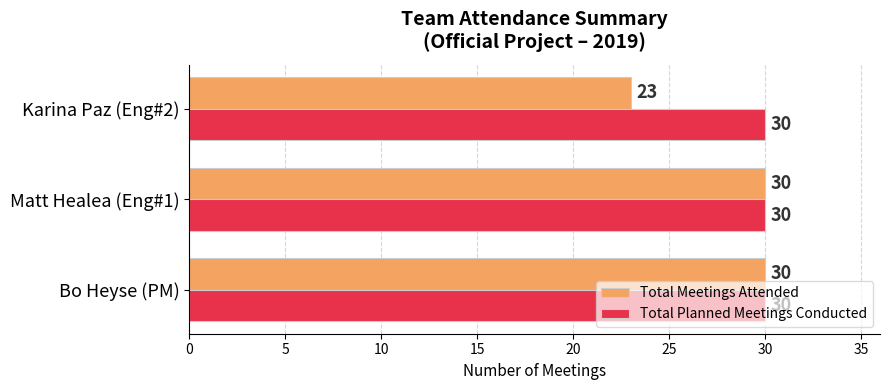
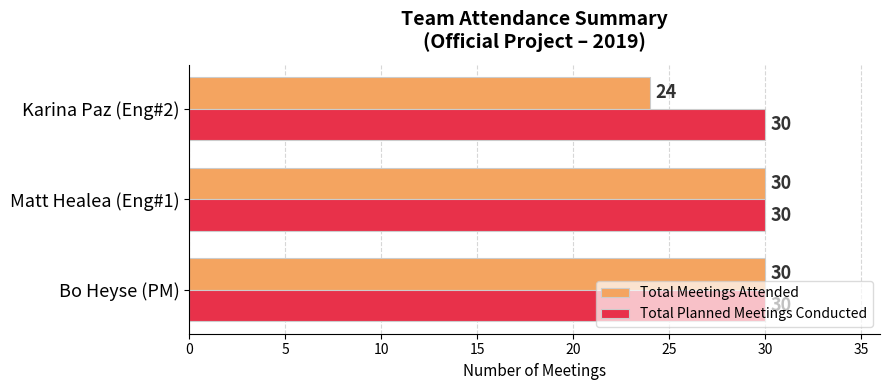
  {
    "Total Meetings Attended": {
-     "Karina Paz (Eng#2)": 23,
+     "Karina Paz (Eng#2)": 24,
      "Matt Healea (Eng#1)": 30
    },
    "Total Planned Meetings Conducted": {
      "Karina Paz (Eng#2)": 30,
      "Matt Healea (Eng#1)": 30
    }
  }
